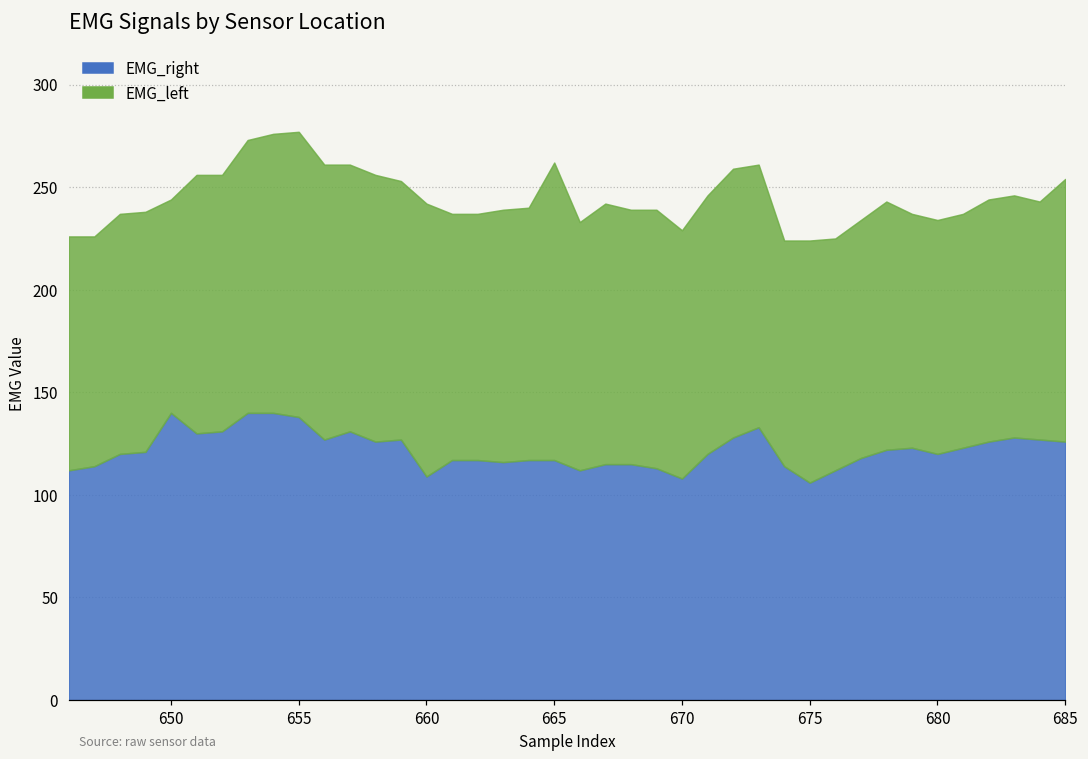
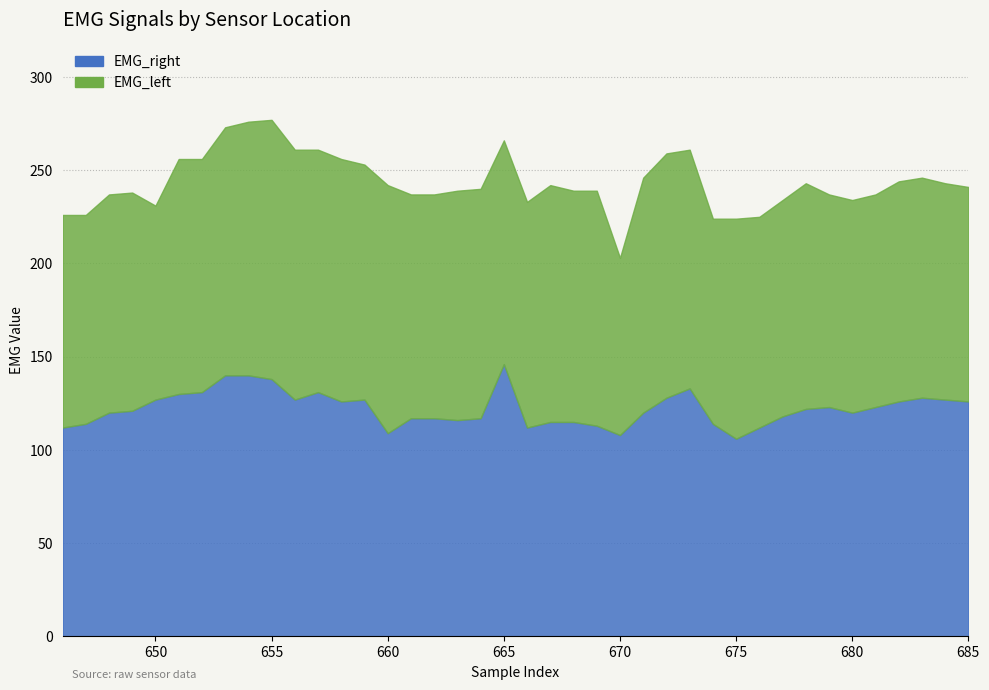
  {
    "EMG_right": {
-     "650": 140,
+     "650": 127,
      "655": 138,
      "660": 109,
-     "665": 117,
+     "665": 146,
      "670": 108,
      "675": 106,
      "680": 120,
      "685": 126
    },
    "EMG_left": {
      "650": 104,
      "655": 139,
      "660": 133,
-     "665": 145,
-     "670": 121,
+     "665": 120,
+     "670": 95,
      "675": 118,
      "680": 114,
-     "685": 128
+     "685": 115
    }
  }
